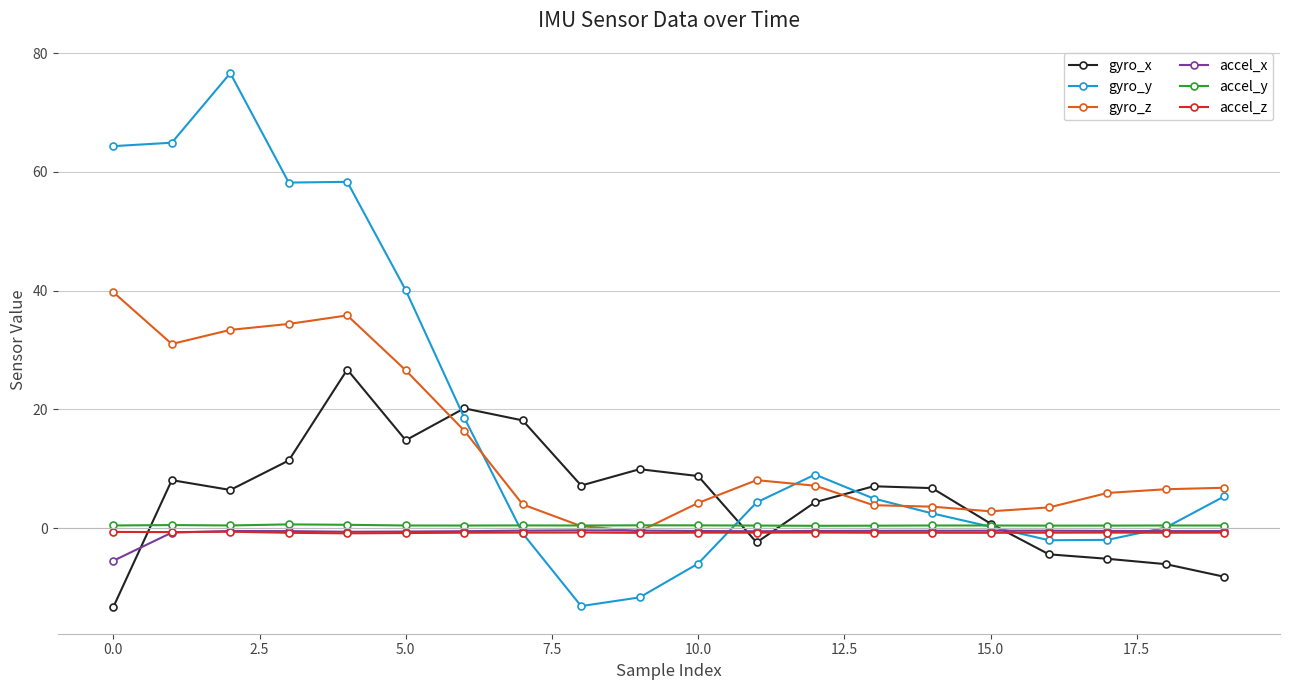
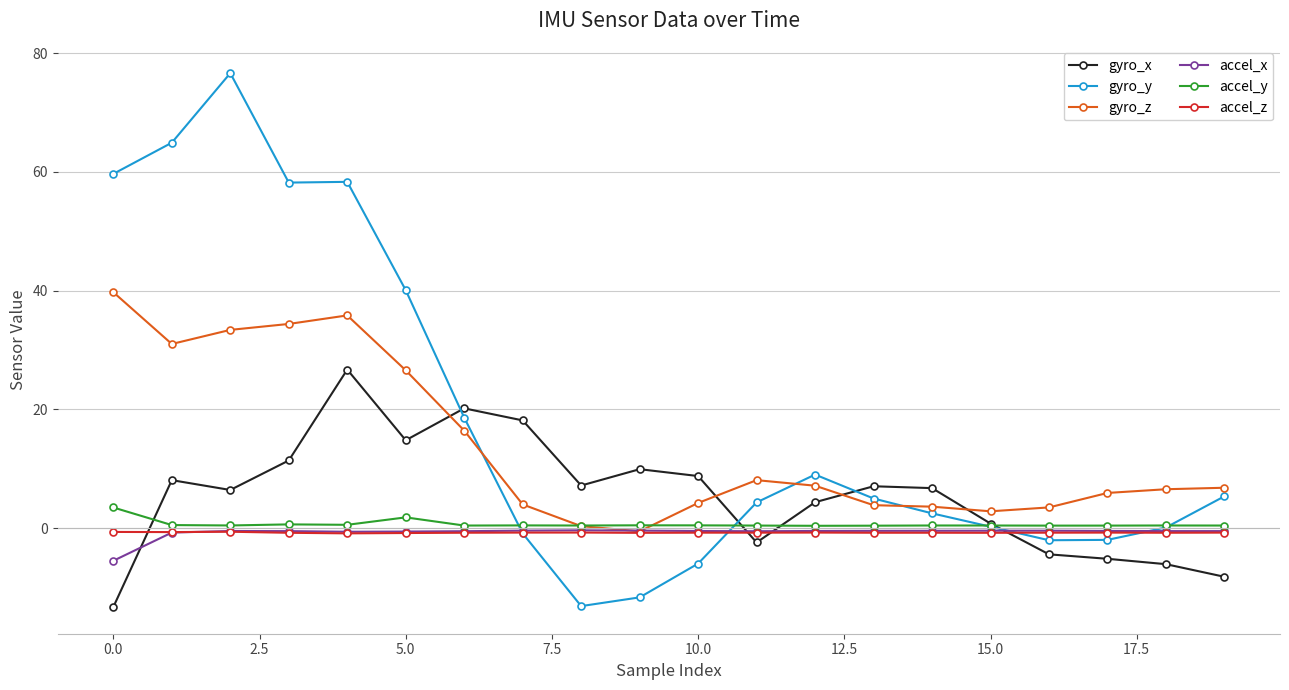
  {
    "gyro_x": {
      "0.0": -13,
      "5.0": 15,
      "10.0": 9
    },
    "gyro_y": {
-     "0.0": 64,
+     "0.0": 60,
      "5.0": 40,
      "10.0": -6
    },
    "accel_x": {
      "0.0": -6
    },
    "accel_y": {
-     "0.0": 0,
-     "5.0": 0,
+     "0.0": 3,
+     "5.0": 2,
      "10.0": 0
    }
  }
